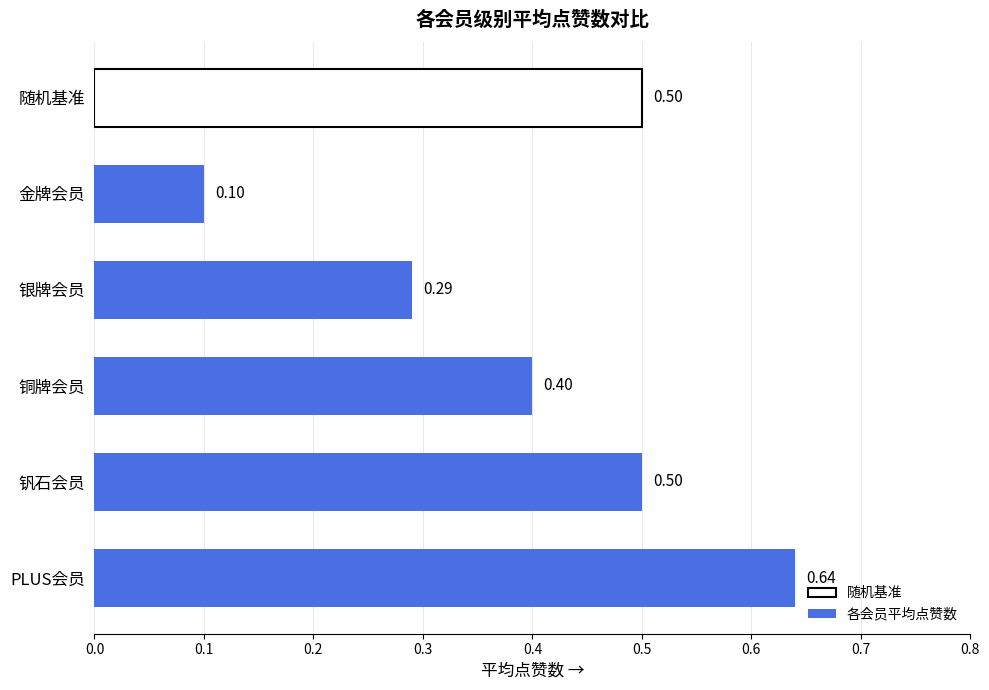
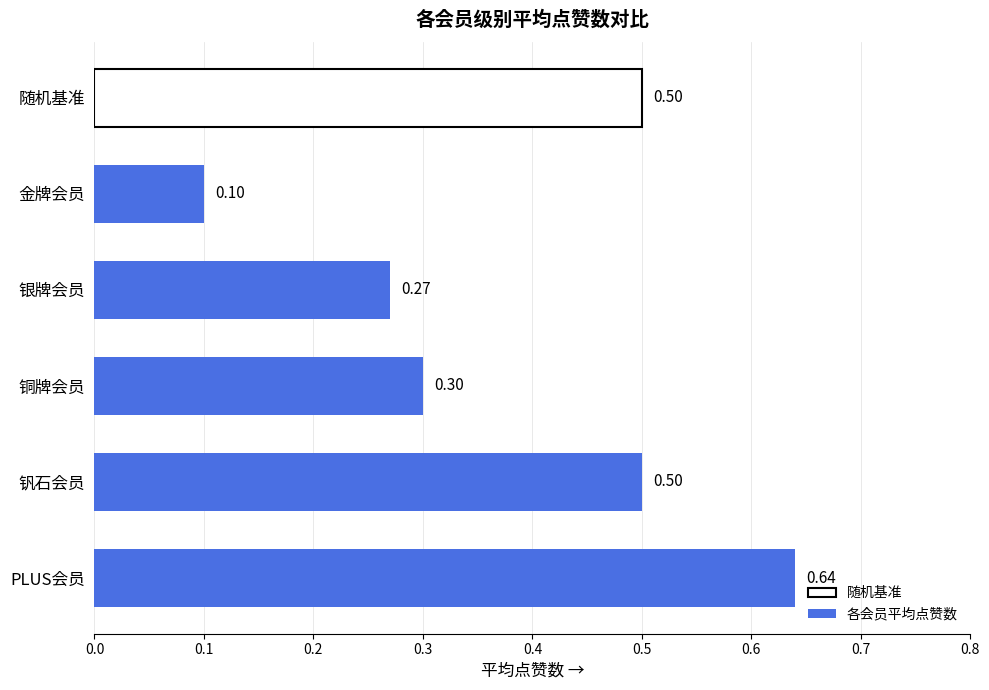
  {
    "随机基准": {
      "随机基准": 0.50
    },
    "各会员平均点赞数": {
      "金牌会员": 0.10,
-     "银牌会员": 0.29,
-     "铜牌会员": 0.40,
+     "银牌会员": 0.27,
+     "铜牌会员": 0.30,
      "钒石会员": 0.50,
      "PLUS会员": 0.64
    }
  }
